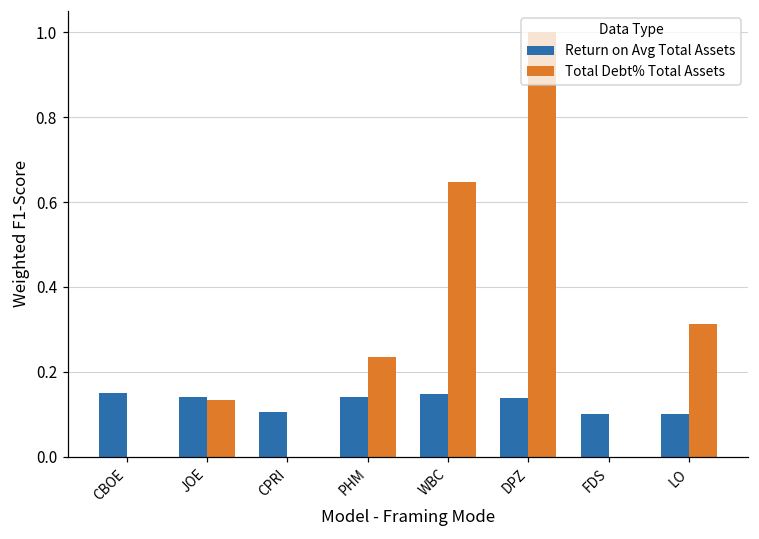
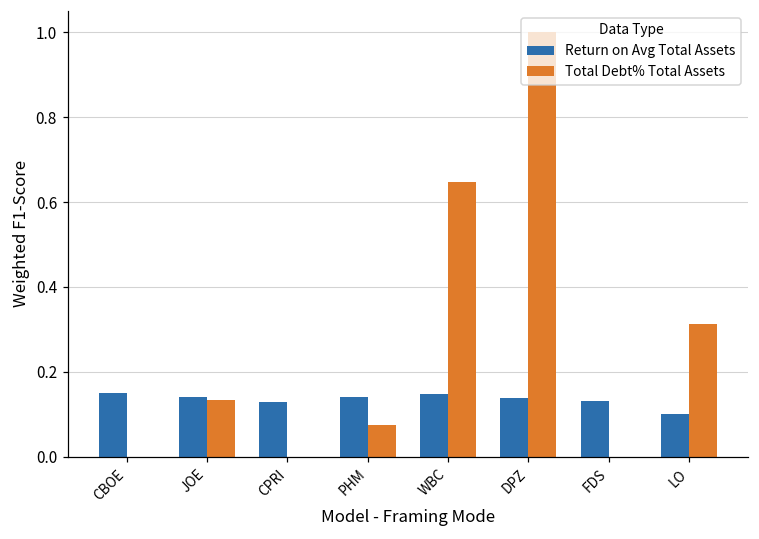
  {
    "Return on Avg Total Assets": {
      "CBOE": 0.15,
      "JOE": 0.14,
-     "CPRI": 0.11,
+     "CPRI": 0.13,
      "PHM": 0.14,
      "WBC": 0.15,
      "DPZ": 0.14,
-     "FDS": 0.10,
+     "FDS": 0.13,
      "LO": 0.10
    },
    "Total Debt% Total Assets": {
      "CBOE": 0.00,
      "JOE": 0.13,
      "CPRI": 0.00,
-     "PHM": 0.24,
+     "PHM": 0.08,
      "WBC": 0.65,
      "FDS": 0.00,
      "LO": 0.31
    }
  }
